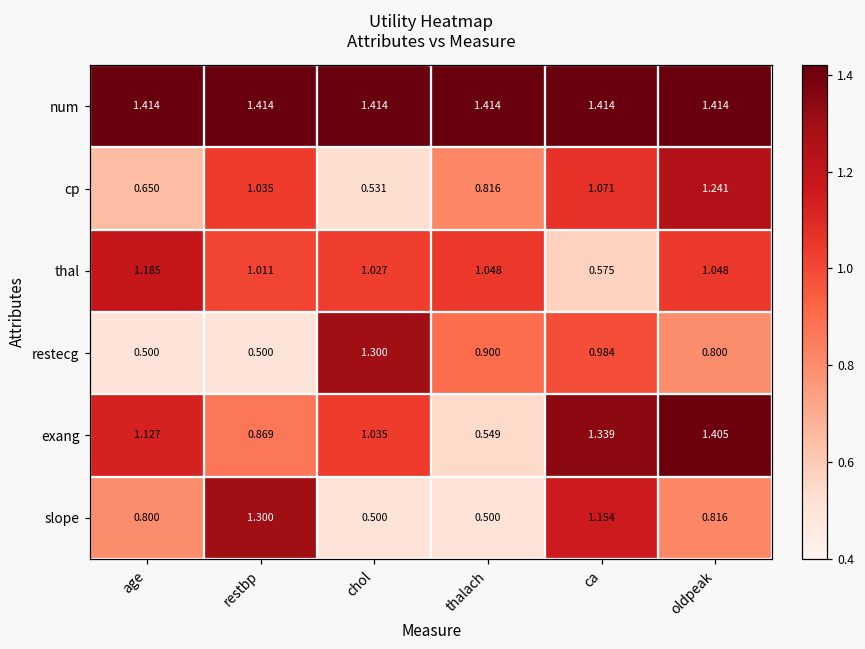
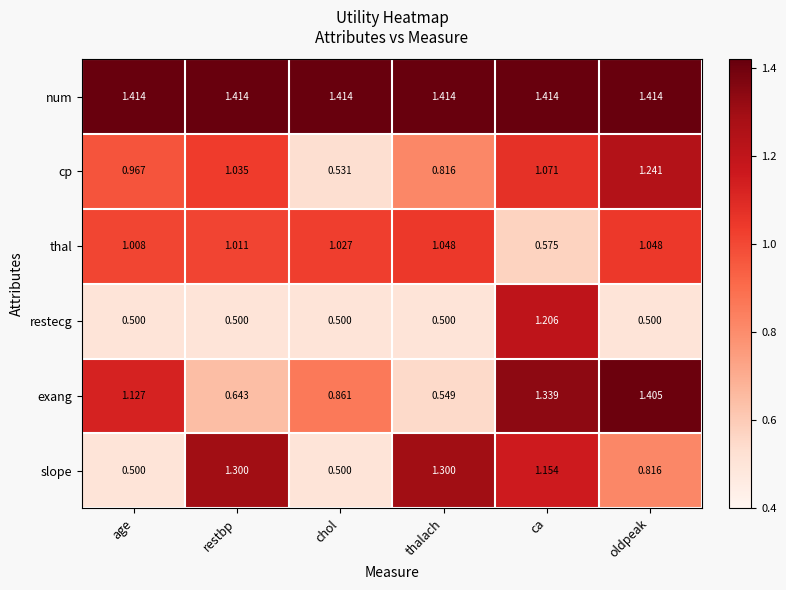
  {
    "num": {
      "age": 1.414,
      "restbp": 1.414,
      "chol": 1.414,
      "thalach": 1.414,
      "ca": 1.414,
      "oldpeak": 1.414
    },
    "cp": {
-     "age": 0.650,
+     "age": 0.967,
      "restbp": 1.035,
      "chol": 0.531,
      "thalach": 0.816,
      "ca": 1.071,
      "oldpeak": 1.241
    },
    "thal": {
-     "age": 1.185,
+     "age": 1.008,
      "restbp": 1.011,
      "chol": 1.027,
      "thalach": 1.048,
      "ca": 0.575,
      "oldpeak": 1.048
    },
    "restecg": {
      "age": 0.500,
      "restbp": 0.500,
-     "chol": 1.300,
-     "thalach": 0.900,
-     "ca": 0.984,
-     "oldpeak": 0.800
+     "chol": 0.500,
+     "thalach": 0.500,
+     "ca": 1.206,
+     "oldpeak": 0.500
    },
    "exang": {
      "age": 1.127,
-     "restbp": 0.869,
-     "chol": 1.035,
+     "restbp": 0.643,
+     "chol": 0.861,
      "thalach": 0.549,
      "ca": 1.339,
      "oldpeak": 1.405
    },
    "slope": {
-     "age": 0.800,
+     "age": 0.500,
      "restbp": 1.300,
      "chol": 0.500,
-     "thalach": 0.500,
+     "thalach": 1.300,
      "ca": 1.154,
      "oldpeak": 0.816
    }
  }
